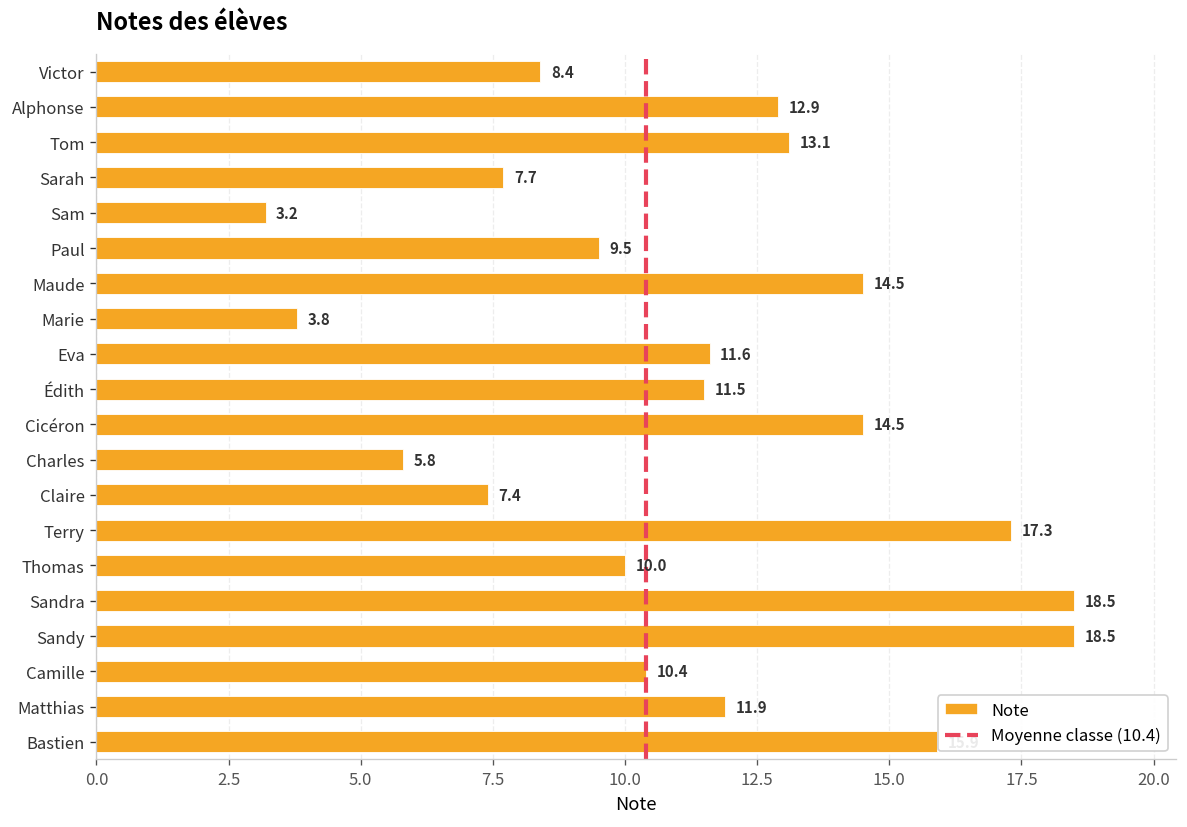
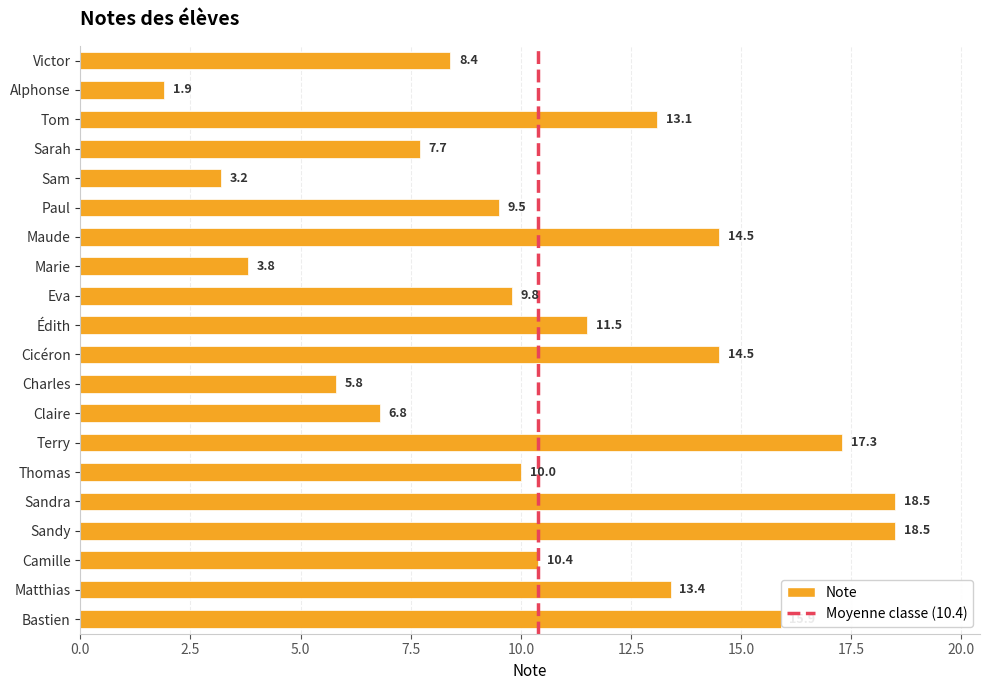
  {
    "Note": {
-     "Alphonse": 12.9,
+     "Alphonse": 1.9,
      "Tom": 13.1,
      "Maude": 14.5,
-     "Eva": 11.6,
+     "Eva": 9.8,
      "Édith": 11.5,
      "Cicéron": 14.5,
-     "Claire": 7.4,
+     "Claire": 6.8,
      "Terry": 17.3,
      "Sandra": 18.5,
      "Sandy": 18.5,
      "Camille": 10.4,
-     "Matthias": 11.9
+     "Matthias": 13.4
    }
  }
